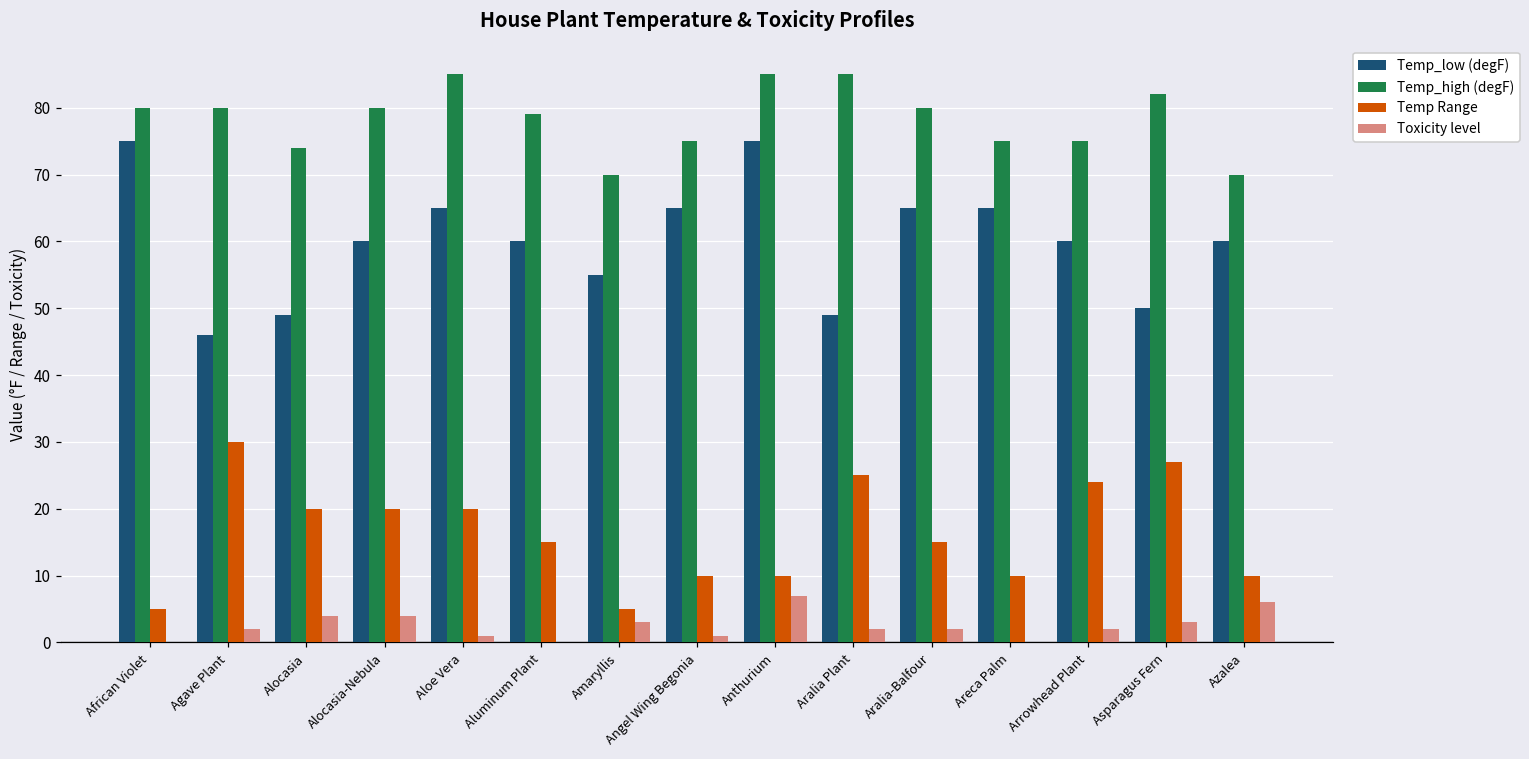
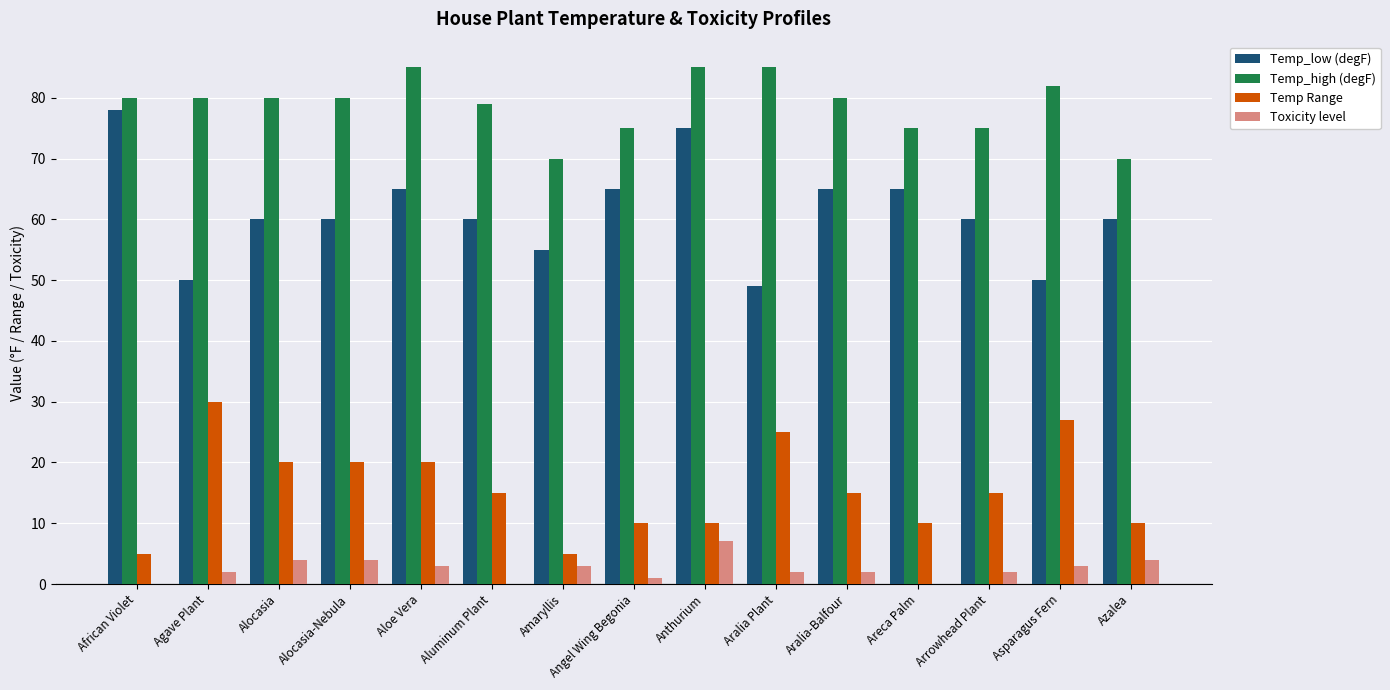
  {
    "Temp_low (degF)": {
-     "African Violet": 75,
-     "Agave Plant": 46,
-     "Alocasia": 49,
+     "African Violet": 78,
+     "Agave Plant": 50,
+     "Alocasia": 60,
      "Alocasia-Nebula": 60,
      "Aloe Vera": 65,
      "Aluminum Plant": 60,
      "Amaryllis": 55,
      "Angel Wing Begonia": 65,
      "Anthurium": 75,
      "Aralia Plant": 49,
      "Aralia-Balfour": 65,
      "Areca Palm": 65,
      "Arrowhead Plant": 60,
      "Asparagus Fern": 50,
      "Azalea": 60
    },
    "Temp_high (degF)": {
      "African Violet": 80,
      "Agave Plant": 80,
-     "Alocasia": 74,
+     "Alocasia": 80,
      "Alocasia-Nebula": 80,
      "Aloe Vera": 85,
      "Aluminum Plant": 79,
      "Amaryllis": 70,
      "Angel Wing Begonia": 75,
      "Anthurium": 85,
      "Aralia Plant": 85,
      "Aralia-Balfour": 80,
      "Areca Palm": 75,
      "Arrowhead Plant": 75,
      "Asparagus Fern": 82,
      "Azalea": 70
    },
    "Temp Range": {
      "African Violet": 5,
      "Agave Plant": 30,
      "Alocasia": 20,
      "Alocasia-Nebula": 20,
      "Aloe Vera": 20,
      "Aluminum Plant": 15,
      "Amaryllis": 5,
      "Angel Wing Begonia": 10,
      "Anthurium": 10,
      "Aralia Plant": 25,
      "Aralia-Balfour": 15,
      "Areca Palm": 10,
-     "Arrowhead Plant": 24,
+     "Arrowhead Plant": 15,
      "Asparagus Fern": 27,
      "Azalea": 10
    },
    "Toxicity level": {
      "African Violet": 0,
      "Agave Plant": 2,
      "Alocasia": 4,
      "Alocasia-Nebula": 4,
-     "Aloe Vera": 1,
+     "Aloe Vera": 3,
      "Aluminum Plant": 0,
      "Amaryllis": 3,
      "Angel Wing Begonia": 1,
      "Anthurium": 7,
      "Aralia Plant": 2,
      "Aralia-Balfour": 2,
      "Areca Palm": 0,
      "Arrowhead Plant": 2,
      "Asparagus Fern": 3,
-     "Azalea": 6
+     "Azalea": 4
    }
  }
